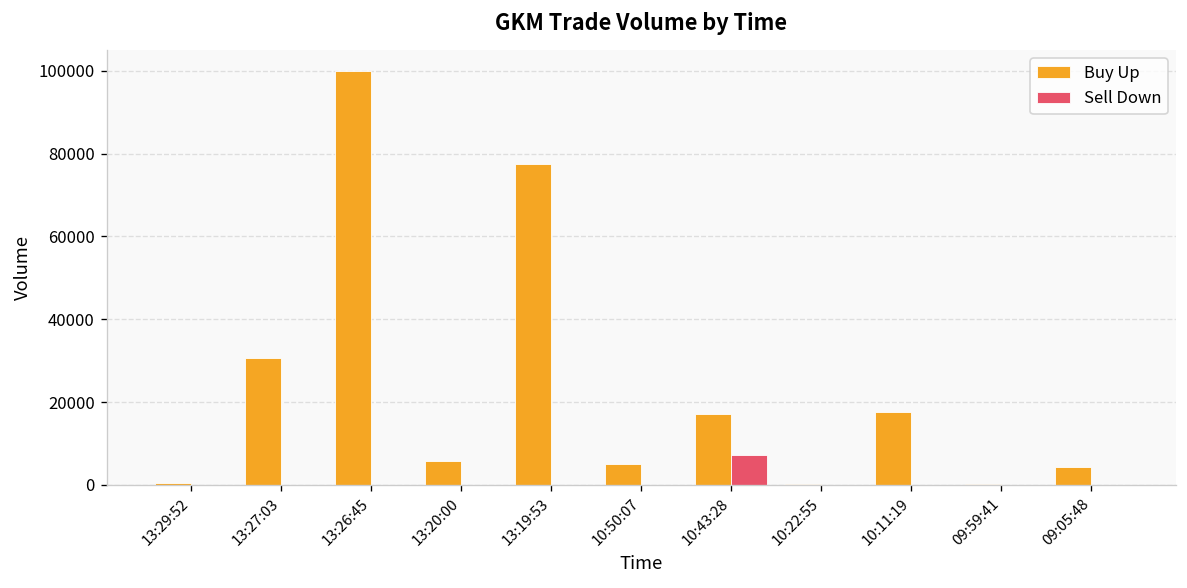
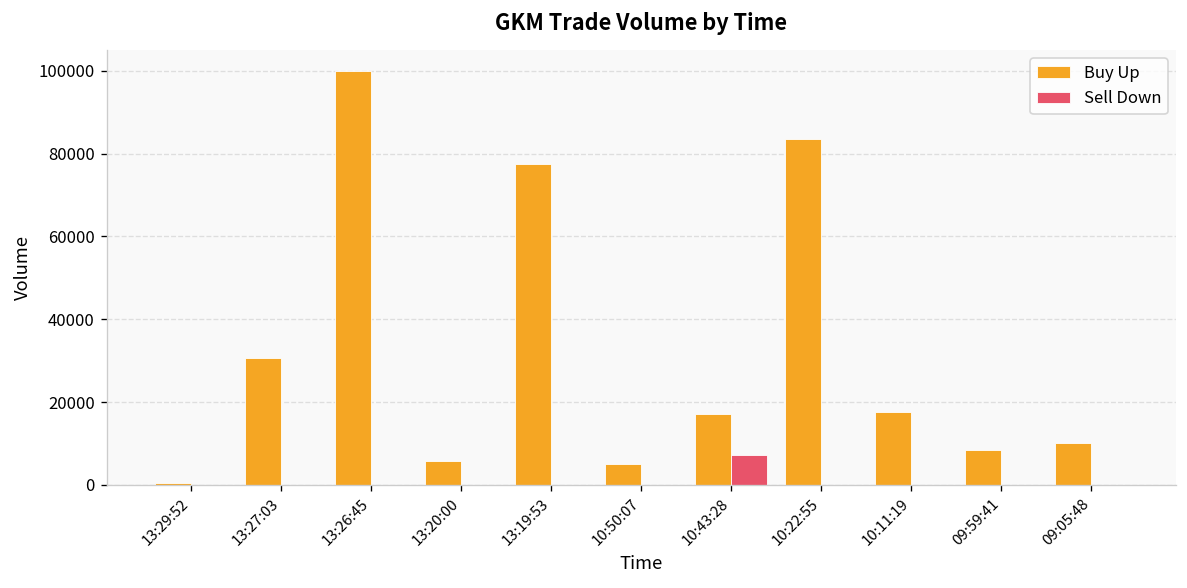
  {
    "Buy Up": {
      "13:27:03": 31000,
      "13:26:45": 100000,
      "13:20:00": 6000,
      "13:19:53": 77000,
      "10:50:07": 5000,
      "10:43:28": 17000,
-     "10:22:55": 0,
+     "10:22:55": 84000,
      "10:11:19": 17000,
-     "09:59:41": 0,
-     "09:05:48": 4000
+     "09:59:41": 8000,
+     "09:05:48": 10000
    },
    "Sell Down": {
      "13:29:52": 0,
      "13:27:03": 0,
      "13:26:45": 0,
      "13:20:00": 0,
      "13:19:53": 0,
      "10:50:07": 0,
      "10:43:28": 7000,
      "10:22:55": 0,
      "10:11:19": 0,
      "09:59:41": 0,
      "09:05:48": 0
    }
  }
